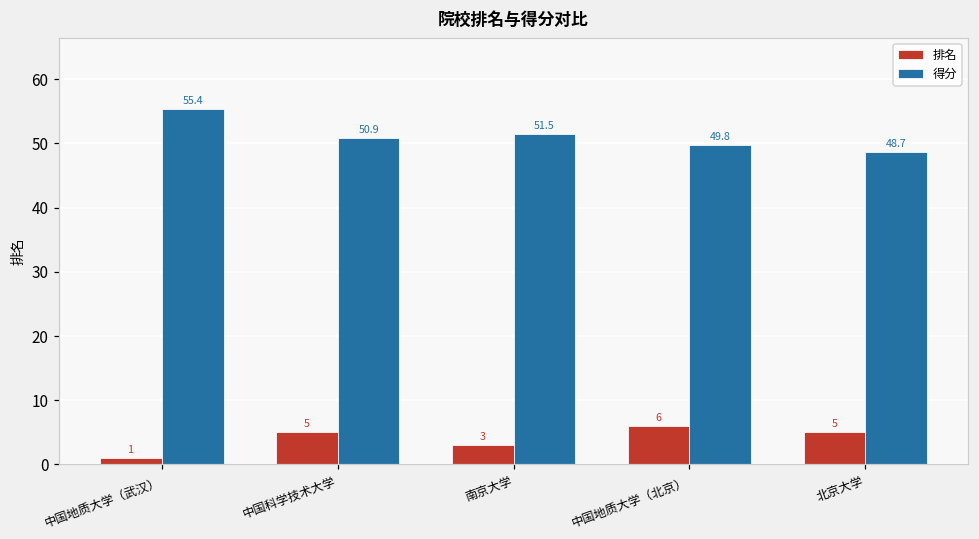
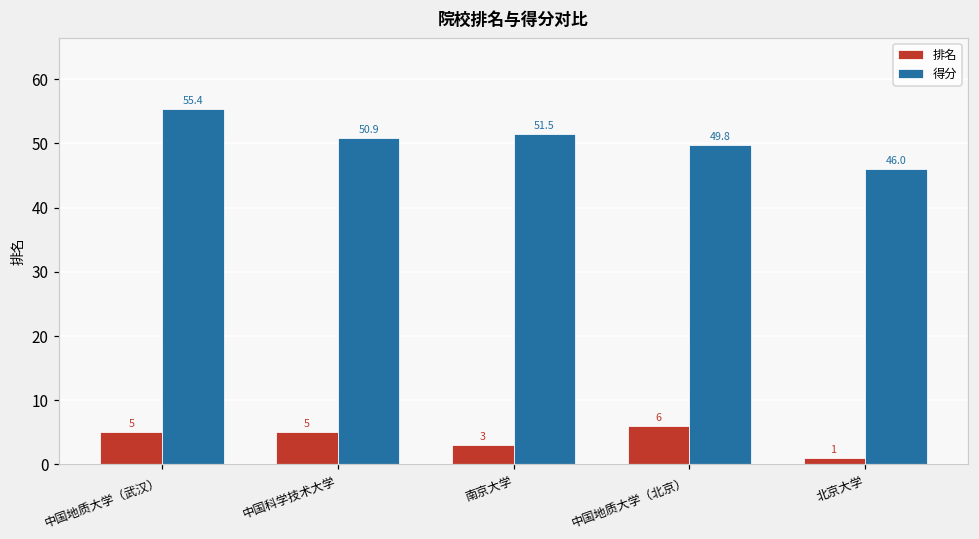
  {
    "排名": {
-     "中国地质大学（武汉）": 1,
+     "中国地质大学（武汉）": 5,
      "中国科学技术大学": 5,
      "南京大学": 3,
      "中国地质大学（北京）": 6,
-     "北京大学": 5
+     "北京大学": 1
    },
    "得分": {
      "中国地质大学（武汉）": 55.4,
      "中国科学技术大学": 50.9,
      "南京大学": 51.5,
      "中国地质大学（北京）": 49.8,
-     "北京大学": 48.7
+     "北京大学": 46.0
    }
  }
